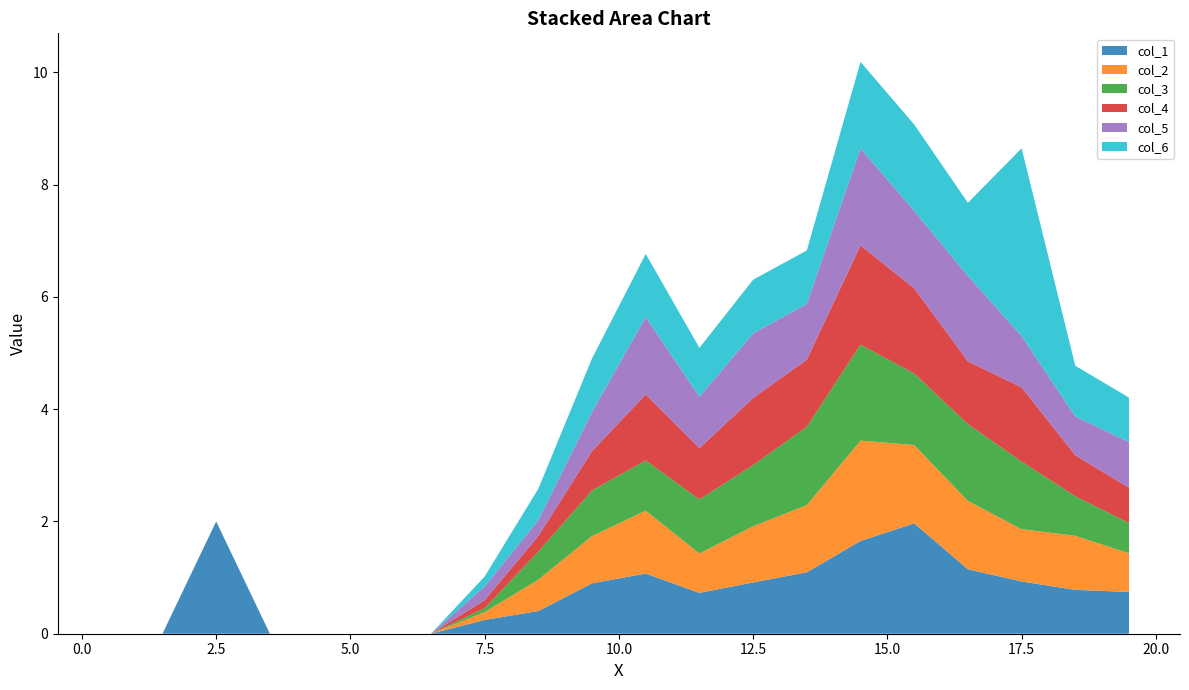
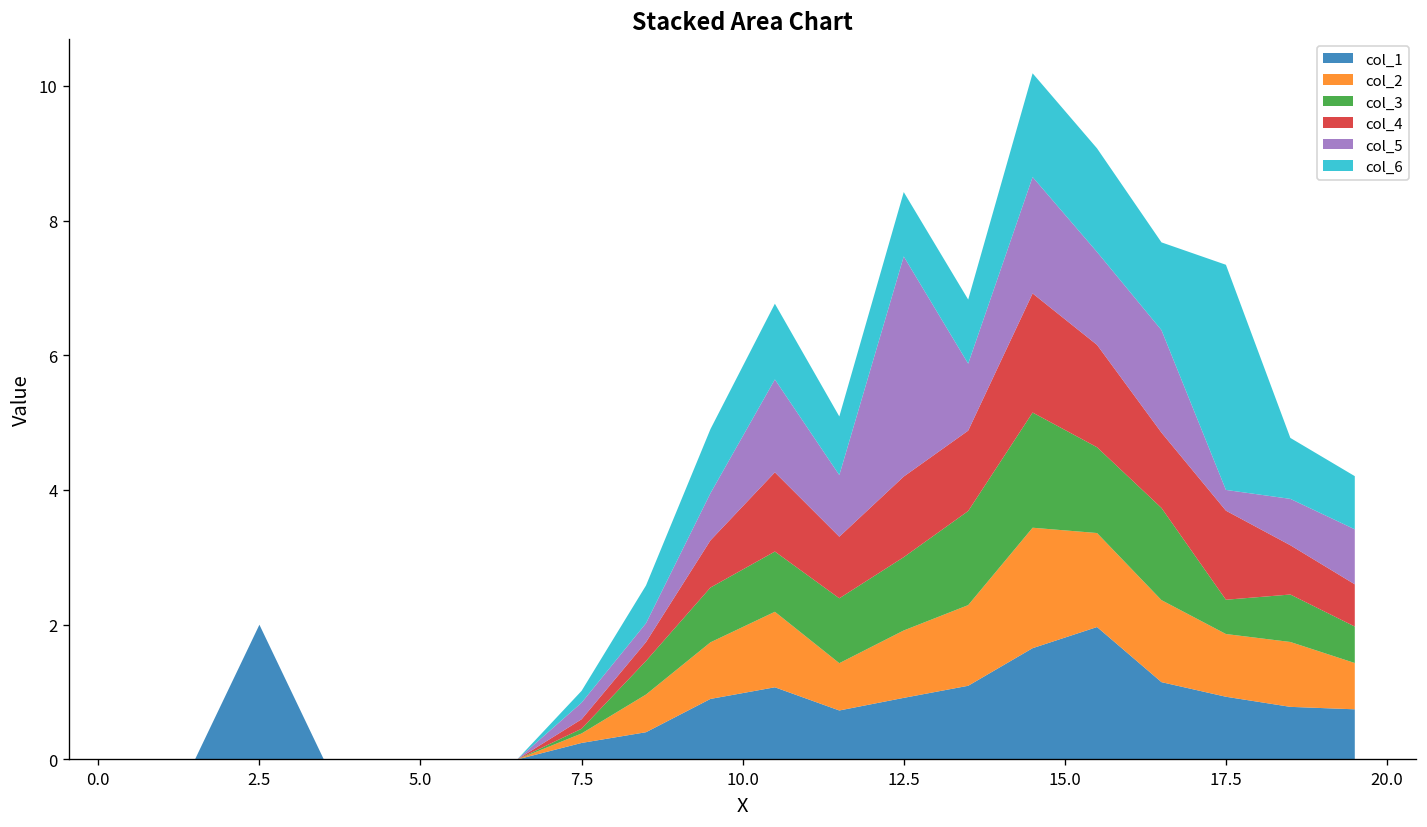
  {
    "col_1": {
      "7.5": 0.2,
      "12.5": 0.9,
      "17.5": 0.9
    },
    "col_2": {
      "7.5": 0.1,
      "12.5": 1.0,
      "17.5": 0.9
    },
    "col_3": {
      "7.5": 0.1,
      "12.5": 1.1,
-     "17.5": 1.2
+     "17.5": 0.5
    },
    "col_4": {
      "7.5": 0.1,
      "12.5": 1.2,
      "17.5": 1.3
    },
    "col_5": {
      "7.5": 0.2,
-     "12.5": 1.2,
-     "17.5": 0.9
+     "12.5": 3.3,
+     "17.5": 0.3
    },
    "col_6": {
      "7.5": 0.2,
      "12.5": 1.0,
      "17.5": 3.3
    }
  }
